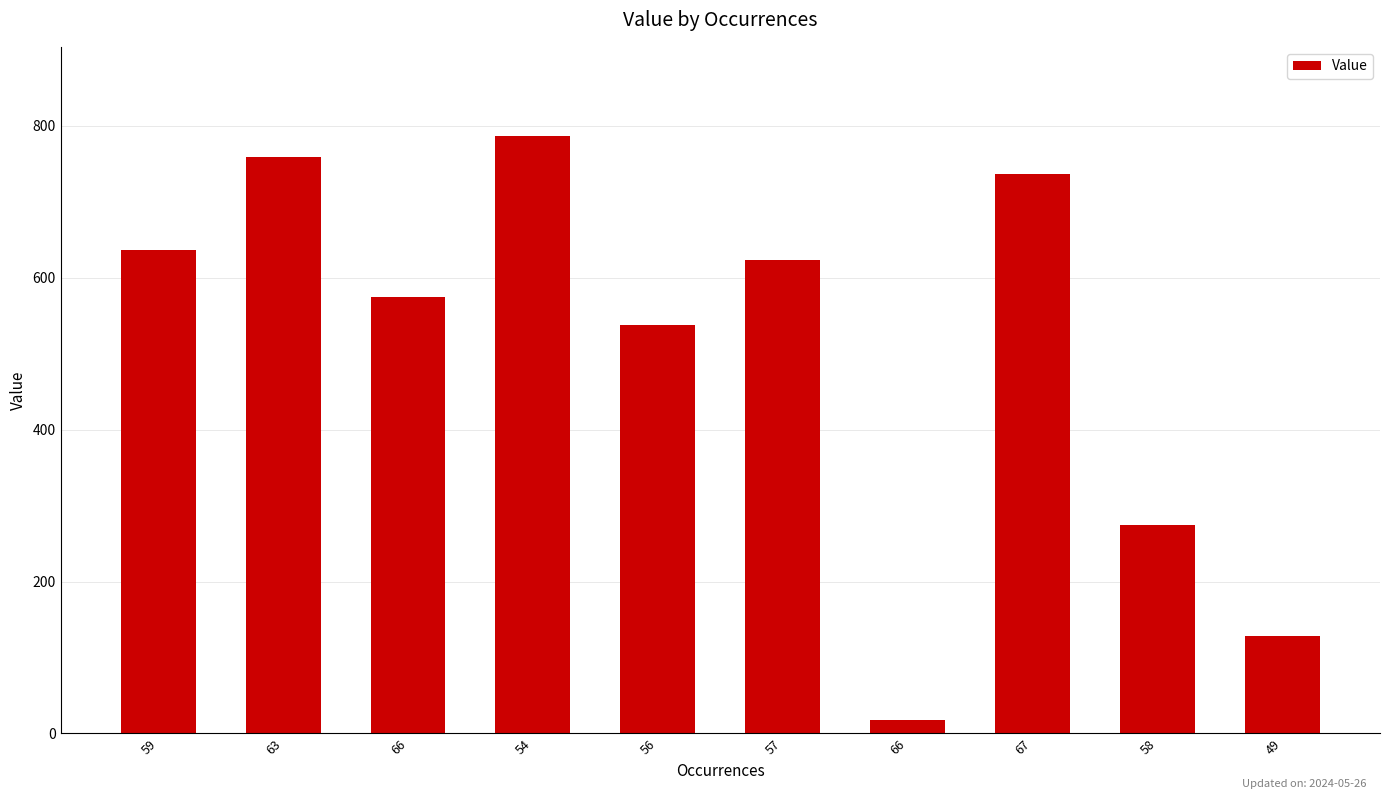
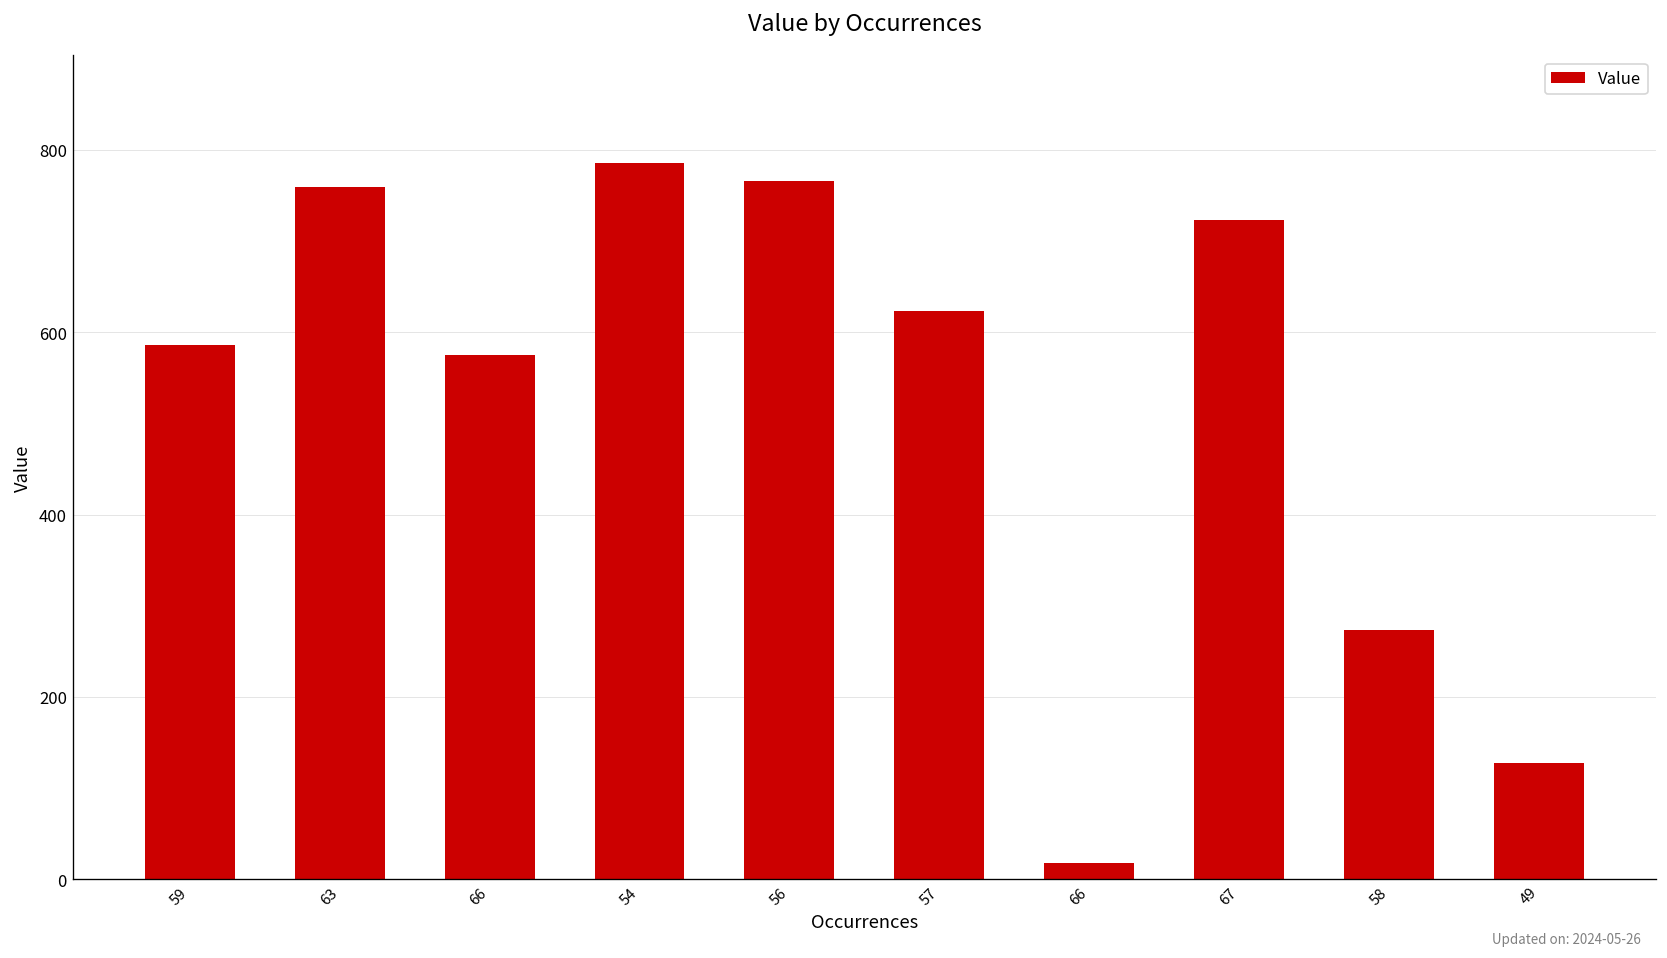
  {
-   "59": 640,
+   "59": 590,
    "63": 760,
    "54": 790,
-   "56": 540,
+   "56": 770,
    "57": 620,
-   "67": 740,
+   "67": 720,
    "58": 270,
    "49": 130
  }
